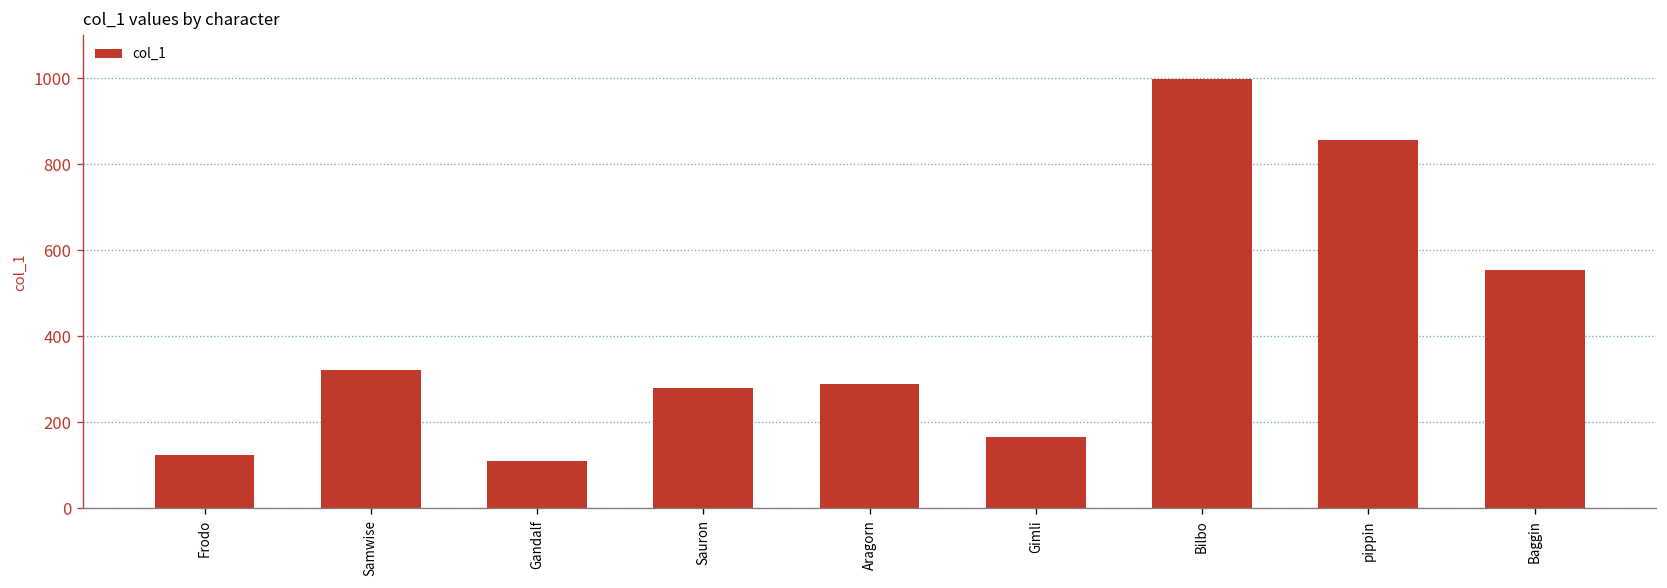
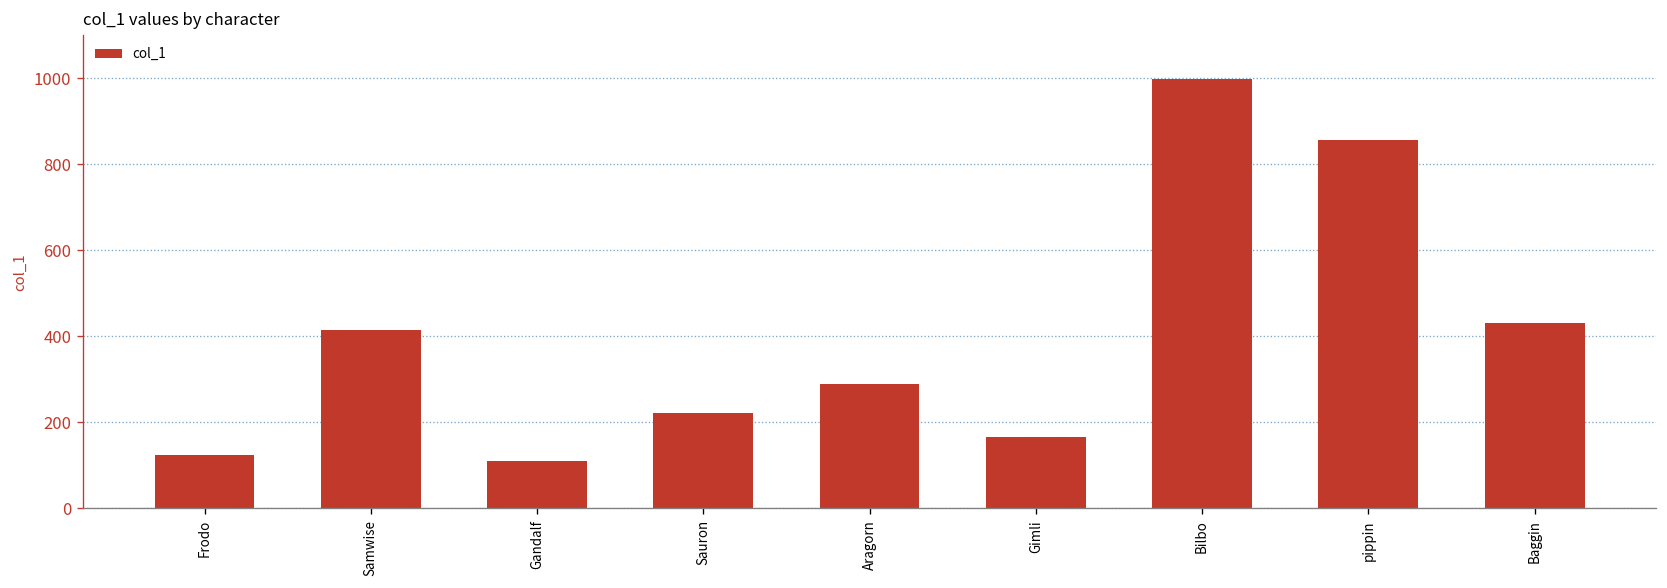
  {
    "Frodo": 120,
-   "Samwise": 320,
+   "Samwise": 420,
    "Gandalf": 110,
-   "Sauron": 280,
+   "Sauron": 220,
    "Aragorn": 290,
    "Gimli": 170,
    "Bilbo": 1000,
    "pippin": 860,
-   "Baggin": 560
+   "Baggin": 430
  }
